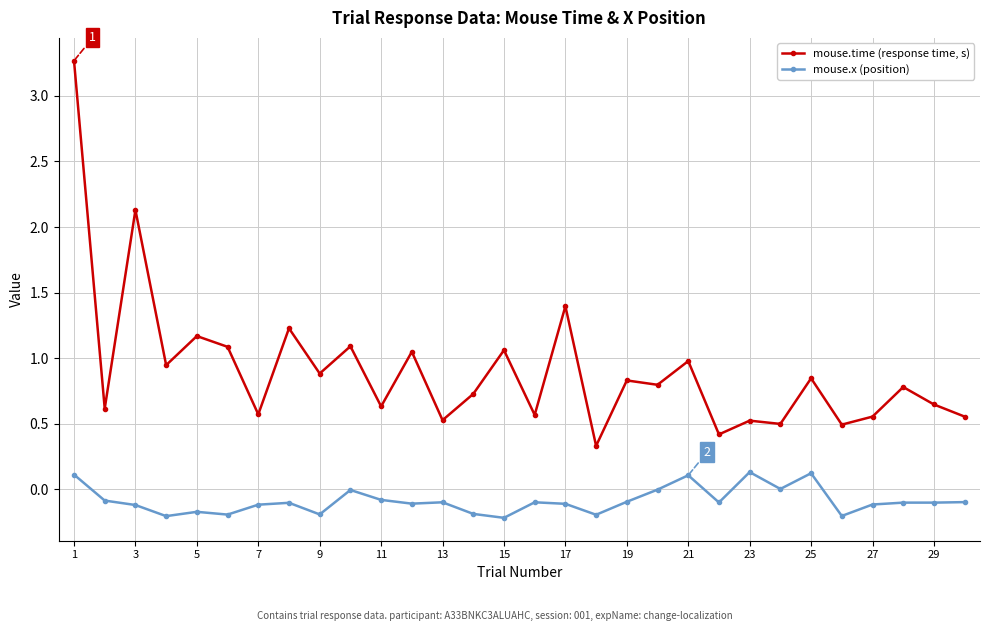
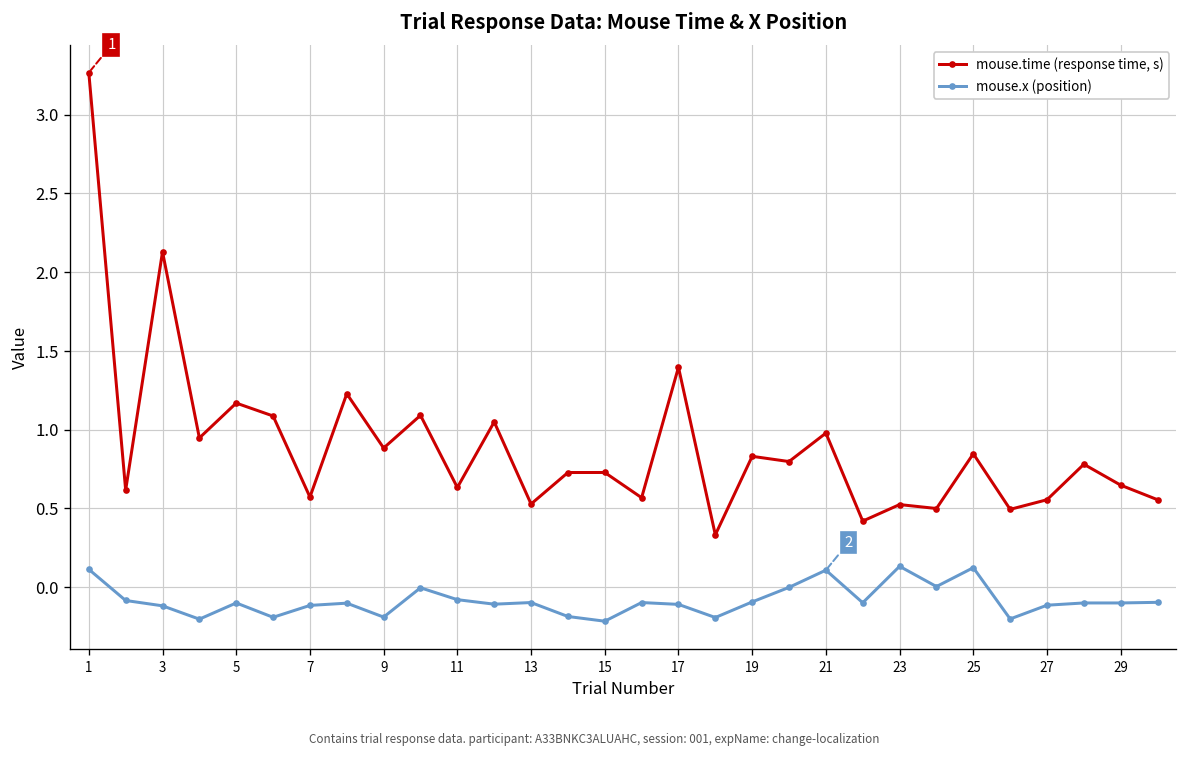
  {
    "mouse.time (response time, s)": {
      "1": 3.27,
      "3": 2.13,
      "5": 1.17,
      "7": 0.57,
      "9": 0.88,
      "11": 0.63,
      "13": 0.53,
-     "15": 1.06,
+     "15": 0.73,
      "17": 1.40,
      "19": 0.83,
      "21": 0.98,
      "23": 0.52,
      "25": 0.85,
      "27": 0.56,
      "29": 0.65
    },
    "mouse.x (position)": {
      "1": 0.11,
      "3": -0.12,
-     "5": -0.17,
+     "5": -0.10,
      "7": -0.12,
      "9": -0.19,
      "11": -0.08,
      "13": -0.10,
      "15": -0.22,
      "17": -0.11,
      "19": -0.09,
      "21": 0.11,
      "23": 0.13,
      "25": 0.12,
      "27": -0.11,
      "29": -0.10
    }
  }
